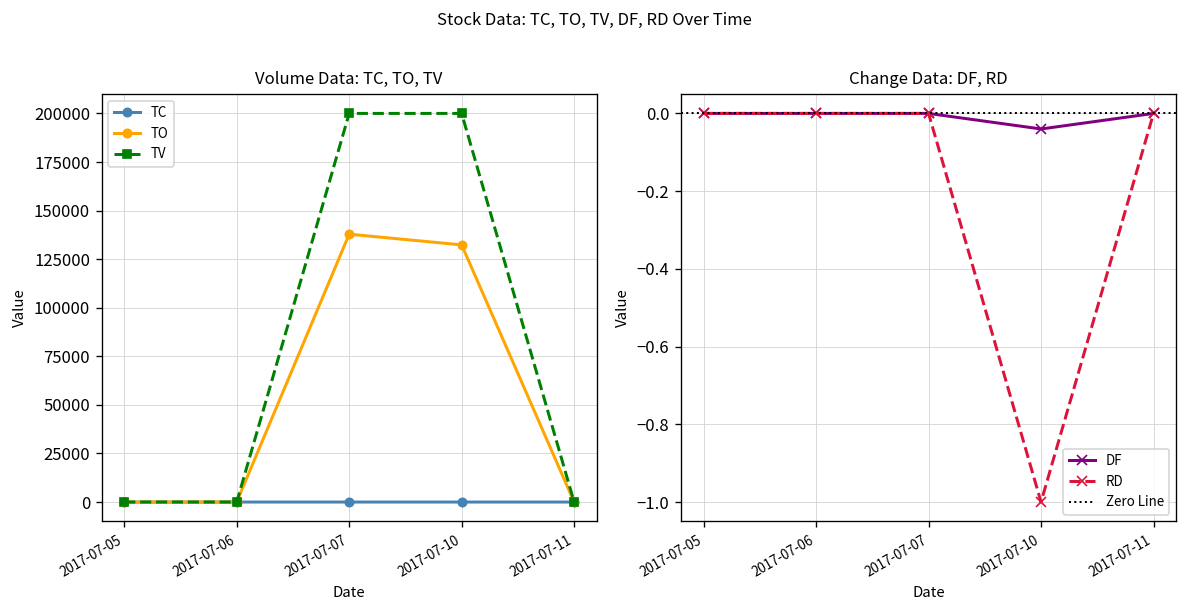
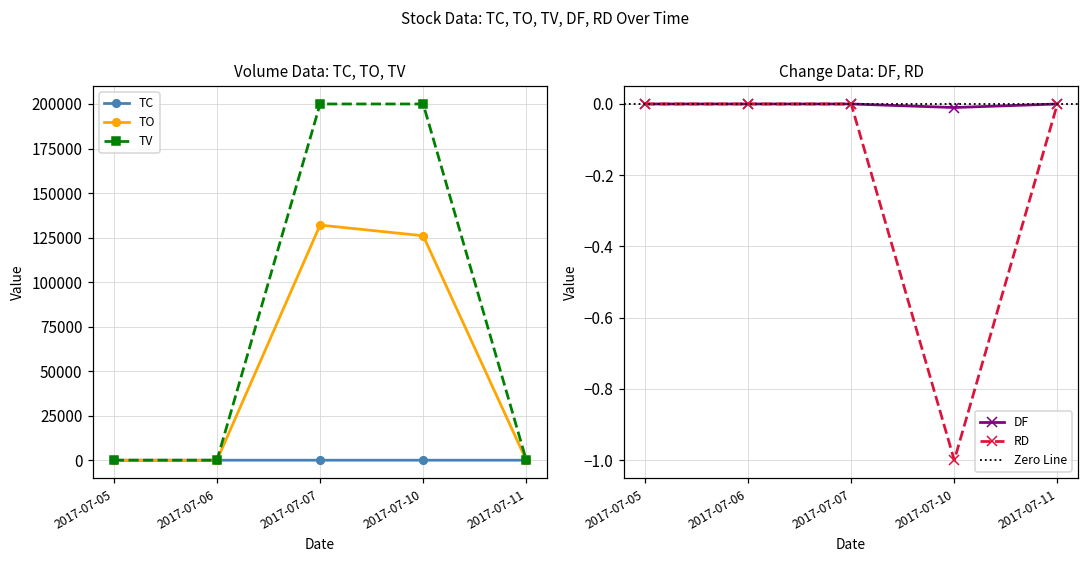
  {
    "Volume Data: TC, TO, TV": {
      "TC": {
        "2017-07-07": 0,
        "2017-07-10": 0
      },
      "TO": {
-       "2017-07-07": 138000,
-       "2017-07-10": 132000
+       "2017-07-07": 132000,
+       "2017-07-10": 126000
      },
      "TV": {
        "2017-07-07": 200000,
        "2017-07-10": 200000
      }
    },
    "Change Data: DF, RD": {
      "DF": {
-       "2017-07-10": -0.04
+       "2017-07-10": -0.01
      },
      "RD": {
        "2017-07-10": -1.00
      }
    }
  }
